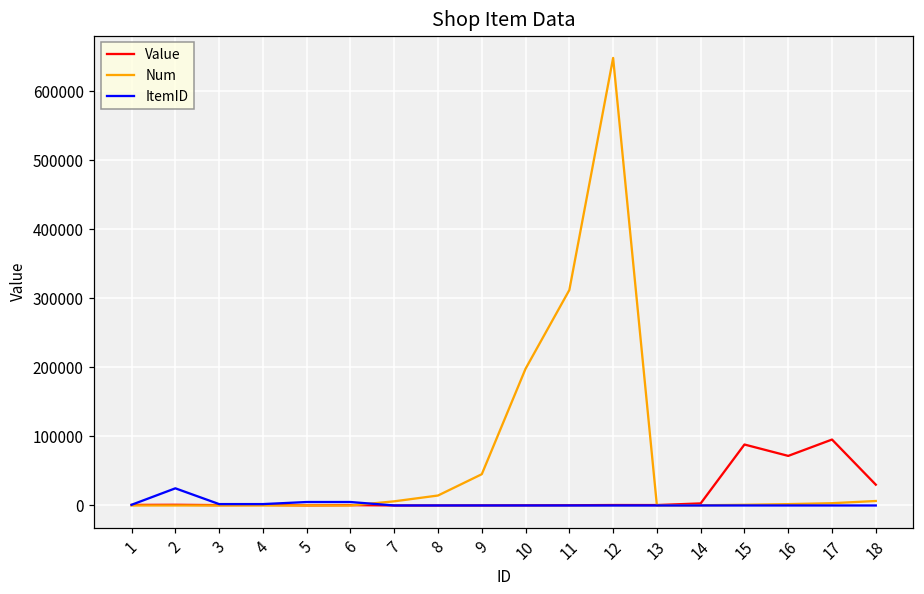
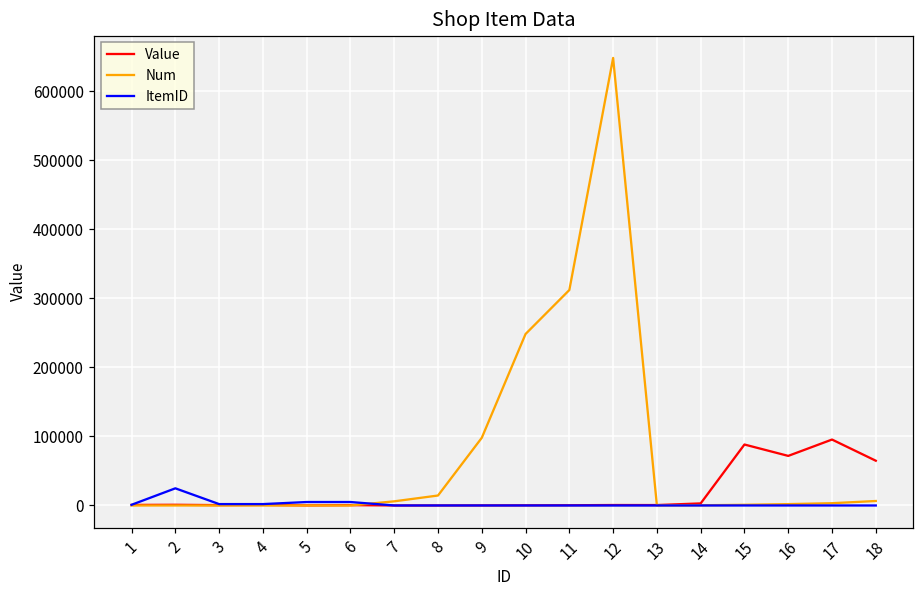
  {
    "Value": {
      "15": 90000,
      "16": 70000,
      "17": 100000,
-     "18": 30000
+     "18": 60000
    },
    "Num": {
      "7": 10000,
      "8": 10000,
-     "9": 50000,
-     "10": 200000,
+     "9": 100000,
+     "10": 250000,
      "11": 310000,
      "12": 650000,
      "18": 10000
    },
    "ItemID": {
      "2": 20000,
      "5": 10000,
      "6": 10000,
      "18": 0
    }
  }
